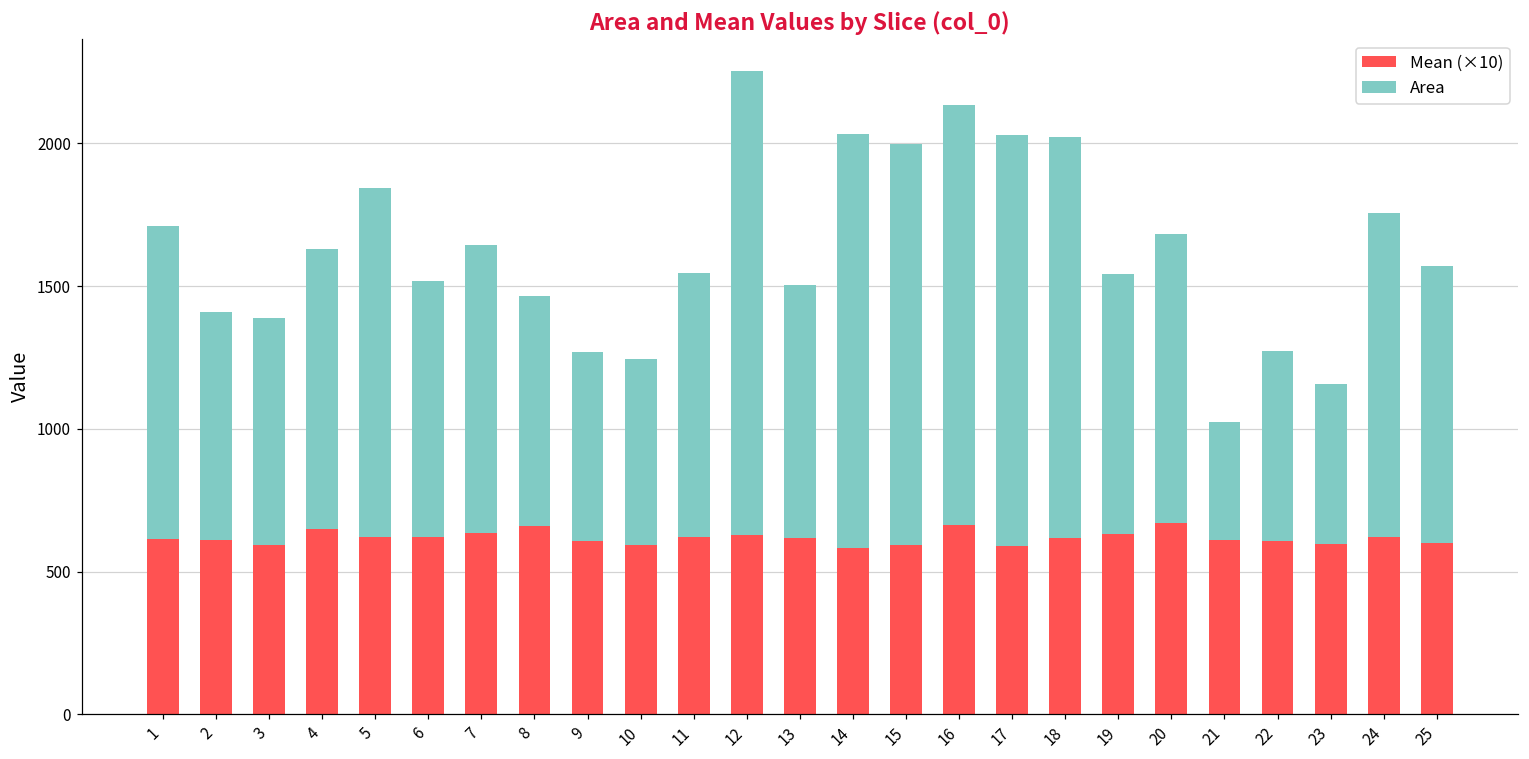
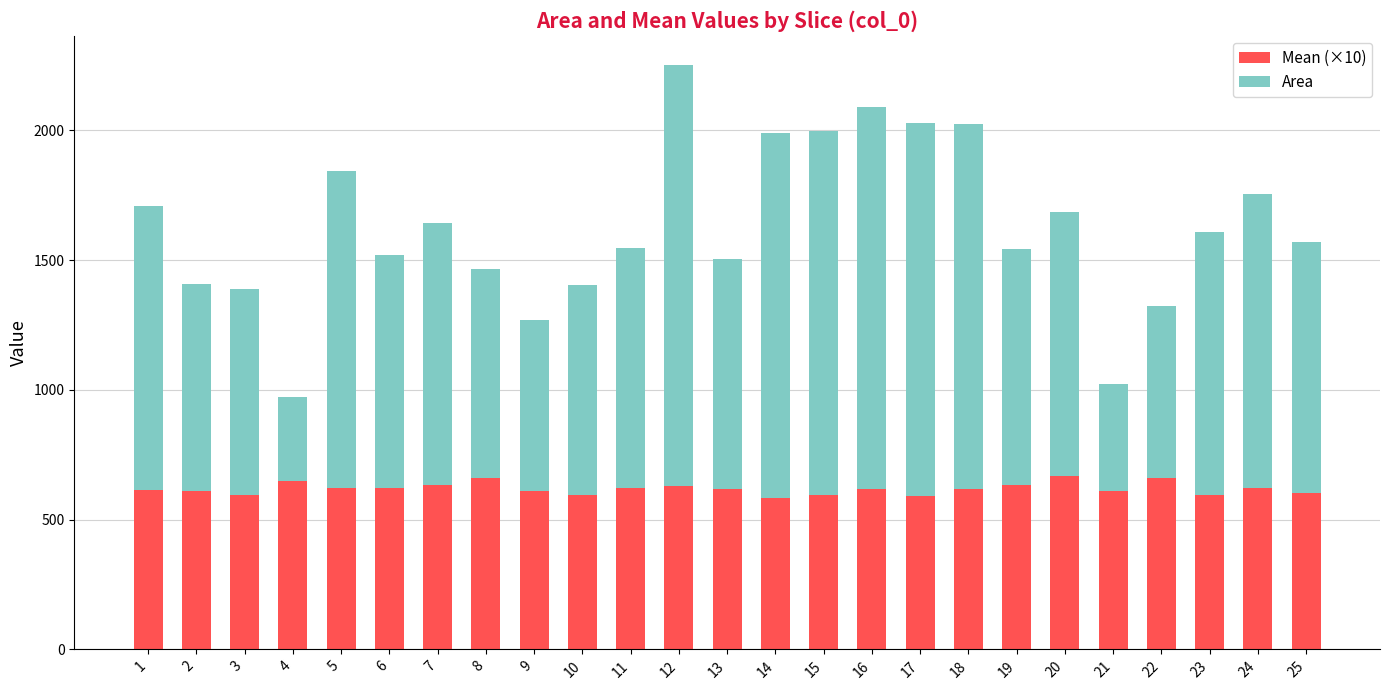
  {
    "Mean (×10)": {
      "1": 610,
      "2": 610,
      "3": 590,
      "4": 650,
      "5": 620,
      "6": 620,
      "7": 630,
      "8": 660,
      "9": 610,
      "10": 590,
      "11": 620,
      "12": 630,
      "13": 620,
      "14": 580,
      "15": 590,
-     "16": 660,
+     "16": 620,
      "17": 590,
      "18": 620,
      "19": 630,
      "20": 670,
      "21": 610,
-     "22": 610,
+     "22": 660,
      "23": 600,
      "24": 620,
      "25": 600
    },
    "Area": {
      "1": 1100,
      "2": 800,
      "3": 800,
-     "4": 980,
+     "4": 330,
      "5": 1220,
      "6": 900,
      "7": 1010,
      "8": 800,
      "9": 660,
-     "10": 650,
+     "10": 810,
      "11": 930,
      "12": 1620,
      "13": 890,
-     "14": 1450,
+     "14": 1410,
      "15": 1400,
      "16": 1470,
      "17": 1440,
      "18": 1410,
      "19": 910,
      "20": 1020,
      "21": 410,
      "22": 660,
-     "23": 560,
+     "23": 1010,
      "24": 1140,
      "25": 970
    }
  }
